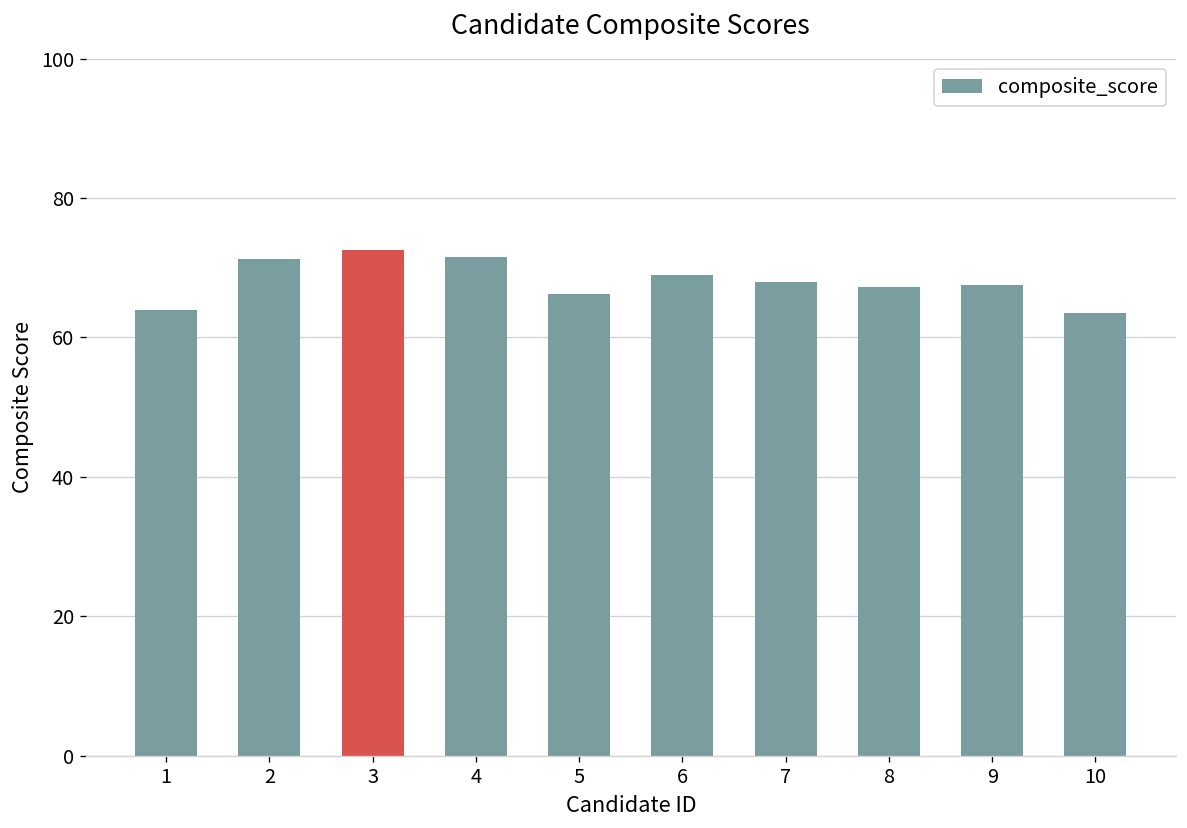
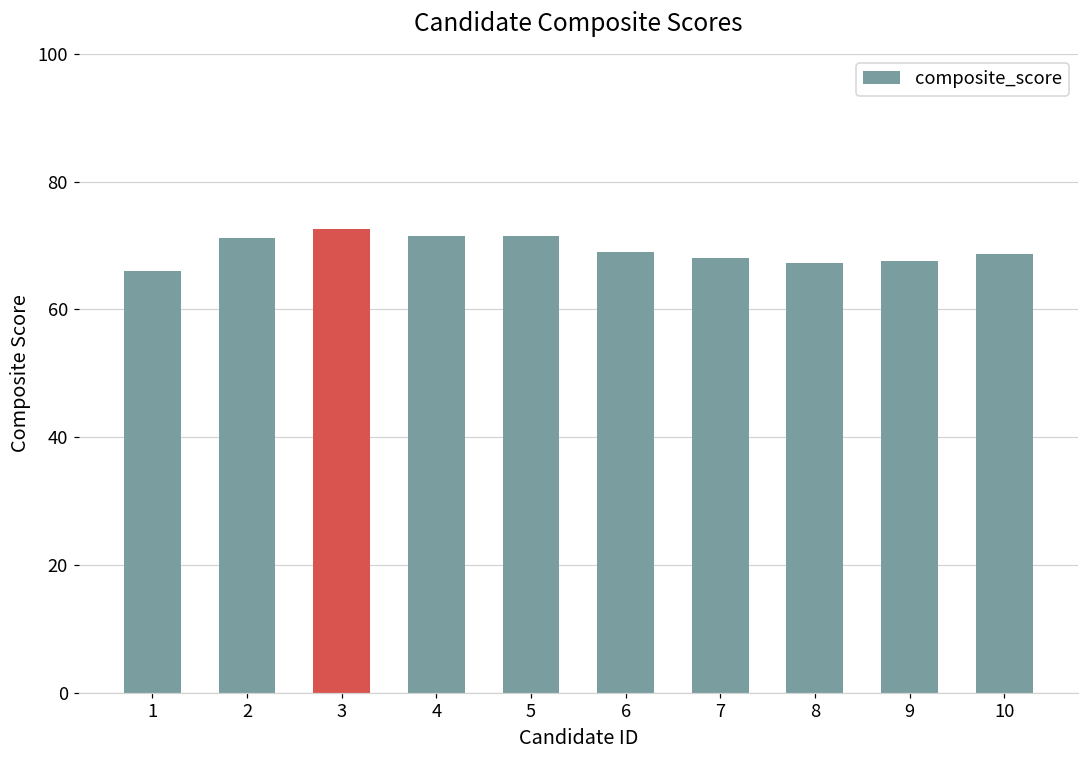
  {
-   "1": 64,
+   "1": 66,
    "2": 71,
    "3": 73,
    "4": 72,
-   "5": 66,
+   "5": 72,
    "6": 69,
    "7": 68,
    "8": 67,
    "9": 68,
-   "10": 64
+   "10": 69
  }
